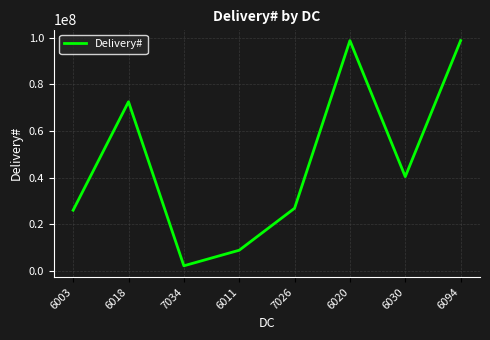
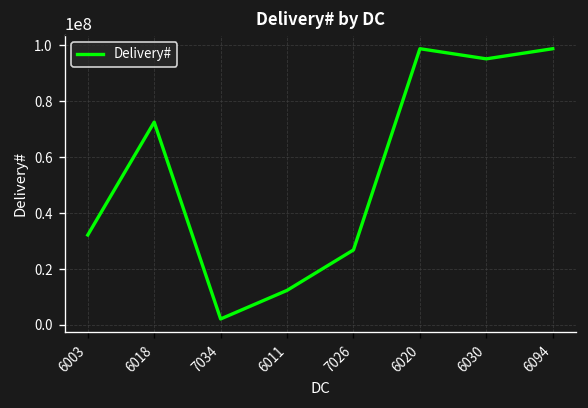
  {
-   "6003": 26000000,
+   "6003": 32000000,
    "6018": 73000000,
    "7034": 2000000,
-   "6011": 9000000,
+   "6011": 12000000,
    "7026": 27000000,
    "6020": 99000000,
-   "6030": 40000000,
+   "6030": 95000000,
    "6094": 99000000
  }
